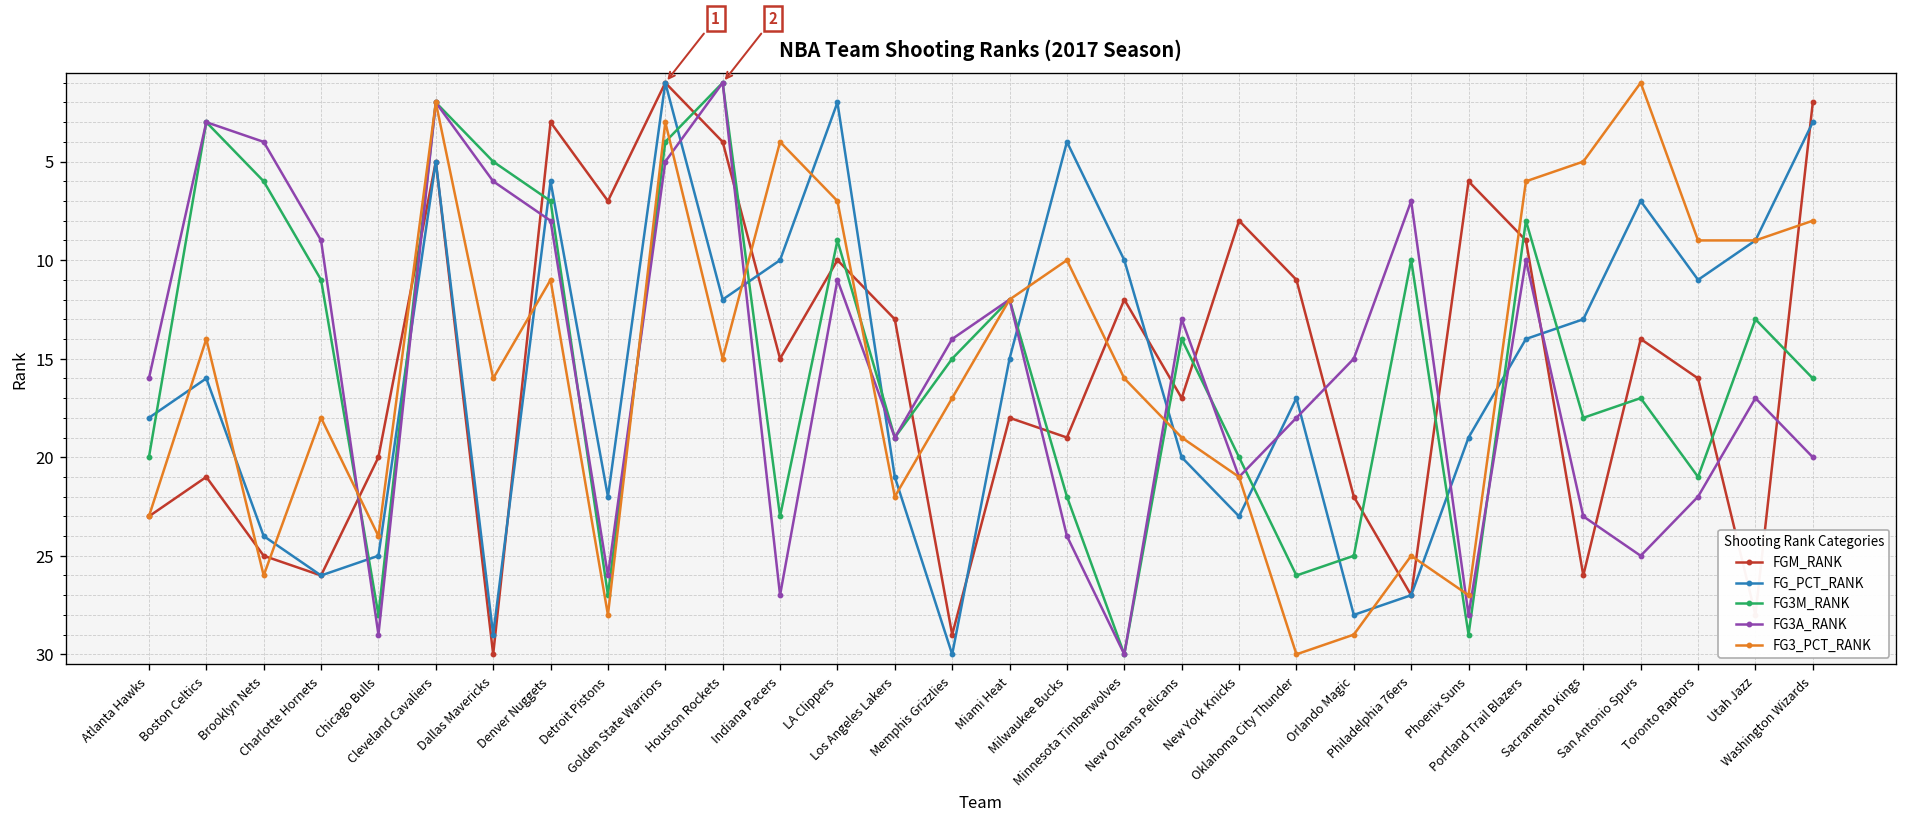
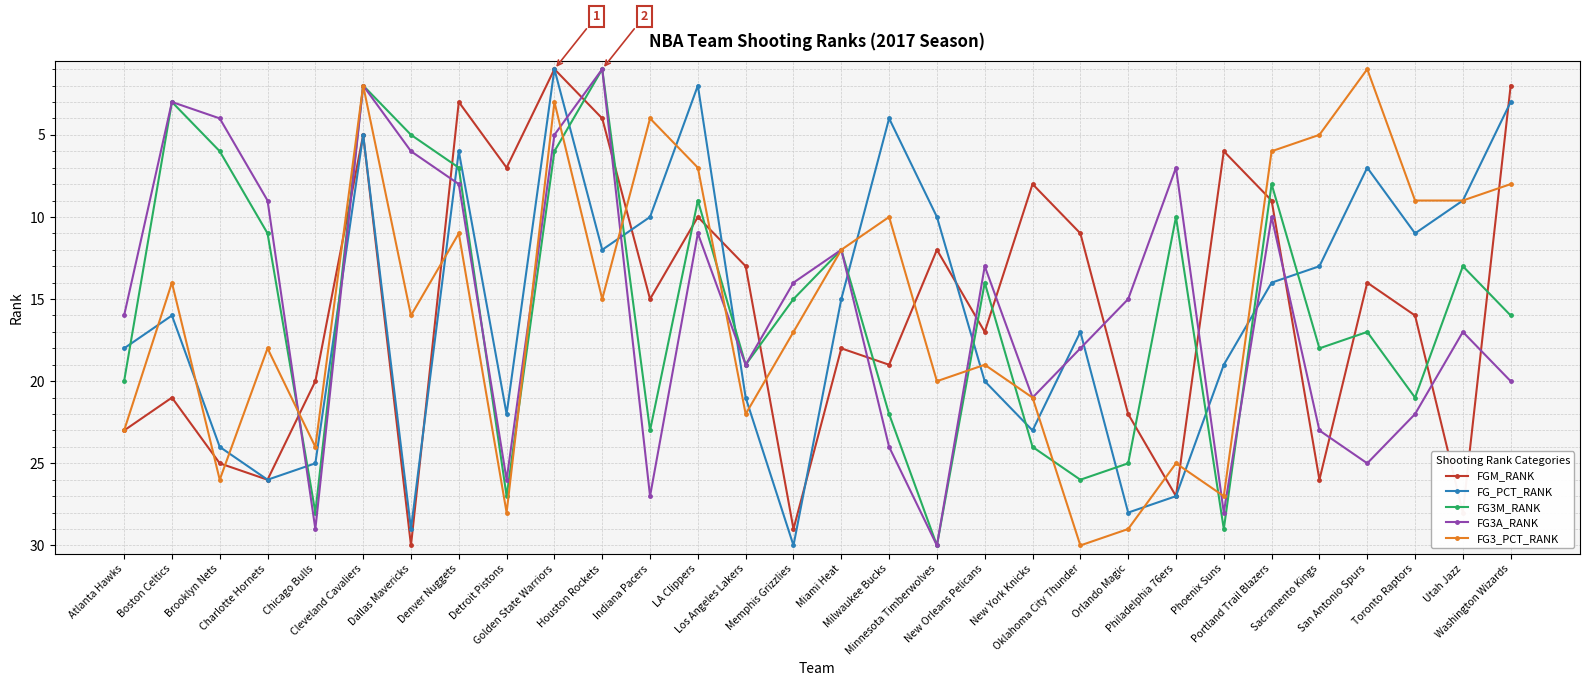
  {
    "FGM_RANK": {
      "Boston Celtics": 21,
      "Brooklyn Nets": 25,
      "Chicago Bulls": 20,
      "Dallas Mavericks": 30,
      "Denver Nuggets": 3,
      "Detroit Pistons": 7,
      "Houston Rockets": 4,
      "Indiana Pacers": 15,
      "LA Clippers": 10,
      "Los Angeles Lakers": 13,
      "Memphis Grizzlies": 29,
      "Miami Heat": 18,
      "Milwaukee Bucks": 19,
      "Minnesota Timberwolves": 12,
      "New Orleans Pelicans": 17,
      "New York Knicks": 8,
      "Oklahoma City Thunder": 11,
      "Orlando Magic": 22,
      "Phoenix Suns": 6,
      "Portland Trail Blazers": 9,
      "Sacramento Kings": 26,
      "San Antonio Spurs": 14,
      "Toronto Raptors": 16,
      "Washington Wizards": 2
    },
    "FG_PCT_RANK": {
      "Atlanta Hawks": 18,
      "Boston Celtics": 16,
      "Brooklyn Nets": 24,
      "Chicago Bulls": 25,
      "Dallas Mavericks": 29,
      "Denver Nuggets": 6,
      "Detroit Pistons": 22,
      "Houston Rockets": 12,
      "Indiana Pacers": 10,
      "LA Clippers": 2,
      "Los Angeles Lakers": 21,
      "Memphis Grizzlies": 30,
      "Miami Heat": 15,
      "Milwaukee Bucks": 4,
      "Minnesota Timberwolves": 10,
      "New Orleans Pelicans": 20,
      "New York Knicks": 23,
      "Oklahoma City Thunder": 17,
      "Orlando Magic": 28,
      "Phoenix Suns": 19,
      "Portland Trail Blazers": 14,
      "Sacramento Kings": 13,
      "San Antonio Spurs": 7,
      "Toronto Raptors": 11,
      "Washington Wizards": 3
    },
    "FG3M_RANK": {
      "Atlanta Hawks": 20,
      "Brooklyn Nets": 6,
      "Charlotte Hornets": 11,
      "Chicago Bulls": 28,
      "Dallas Mavericks": 5,
      "Denver Nuggets": 7,
      "Detroit Pistons": 27,
-     "Golden State Warriors": 4,
+     "Golden State Warriors": 6,
      "Indiana Pacers": 23,
      "LA Clippers": 9,
      "Memphis Grizzlies": 15,
      "Milwaukee Bucks": 22,
      "New Orleans Pelicans": 14,
-     "New York Knicks": 20,
+     "New York Knicks": 24,
      "Oklahoma City Thunder": 26,
      "Orlando Magic": 25,
      "Philadelphia 76ers": 10,
      "Phoenix Suns": 29,
      "Portland Trail Blazers": 8,
      "Sacramento Kings": 18,
      "San Antonio Spurs": 17,
      "Toronto Raptors": 21,
      "Utah Jazz": 13,
      "Washington Wizards": 16
    },
    "FG3A_RANK": {
      "Atlanta Hawks": 16,
      "Brooklyn Nets": 4,
      "Charlotte Hornets": 9,
      "Chicago Bulls": 29,
      "Dallas Mavericks": 6,
      "Denver Nuggets": 8,
      "Detroit Pistons": 26,
      "Golden State Warriors": 5,
      "Indiana Pacers": 27,
      "LA Clippers": 11,
      "Memphis Grizzlies": 14,
      "Milwaukee Bucks": 24,
      "New Orleans Pelicans": 13,
      "Oklahoma City Thunder": 18,
      "Orlando Magic": 15,
      "Philadelphia 76ers": 7,
      "Phoenix Suns": 28,
      "Portland Trail Blazers": 10,
      "Sacramento Kings": 23,
      "San Antonio Spurs": 25,
      "Toronto Raptors": 22,
      "Utah Jazz": 17,
      "Washington Wizards": 20
    },
    "FG3_PCT_RANK": {
      "Boston Celtics": 14,
      "Brooklyn Nets": 26,
      "Charlotte Hornets": 18,
      "Chicago Bulls": 24,
      "Dallas Mavericks": 16,
      "Denver Nuggets": 11,
      "Detroit Pistons": 28,
      "Golden State Warriors": 3,
      "Houston Rockets": 15,
      "Indiana Pacers": 4,
      "LA Clippers": 7,
      "Los Angeles Lakers": 22,
      "Memphis Grizzlies": 17,
      "Milwaukee Bucks": 10,
-     "Minnesota Timberwolves": 16,
+     "Minnesota Timberwolves": 20,
      "New Orleans Pelicans": 19,
      "Oklahoma City Thunder": 30,
      "Orlando Magic": 29,
      "Philadelphia 76ers": 25,
      "Phoenix Suns": 27,
      "Portland Trail Blazers": 6,
      "Sacramento Kings": 5,
      "San Antonio Spurs": 1,
      "Toronto Raptors": 9,
      "Washington Wizards": 8
    }
  }
